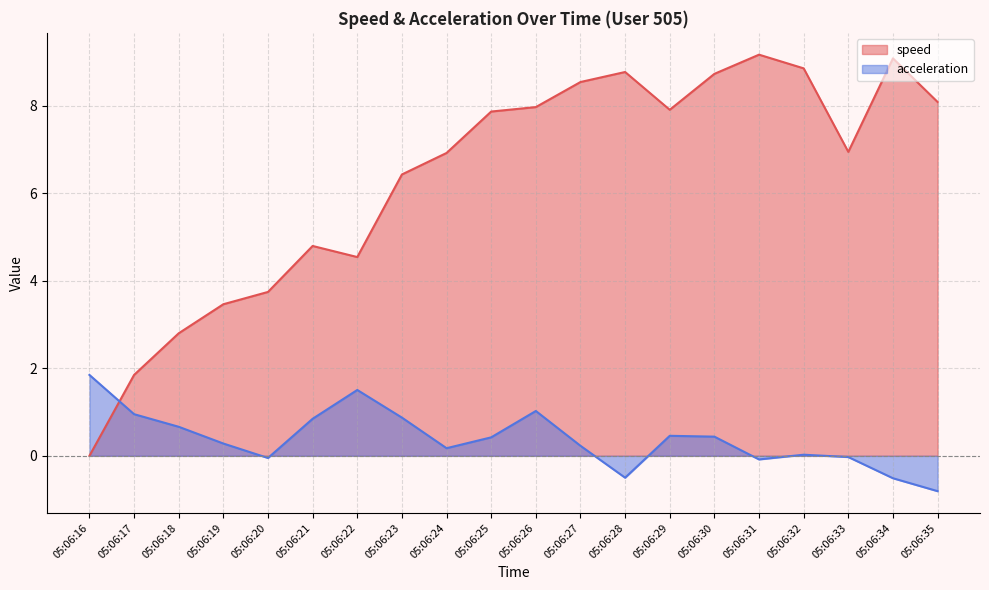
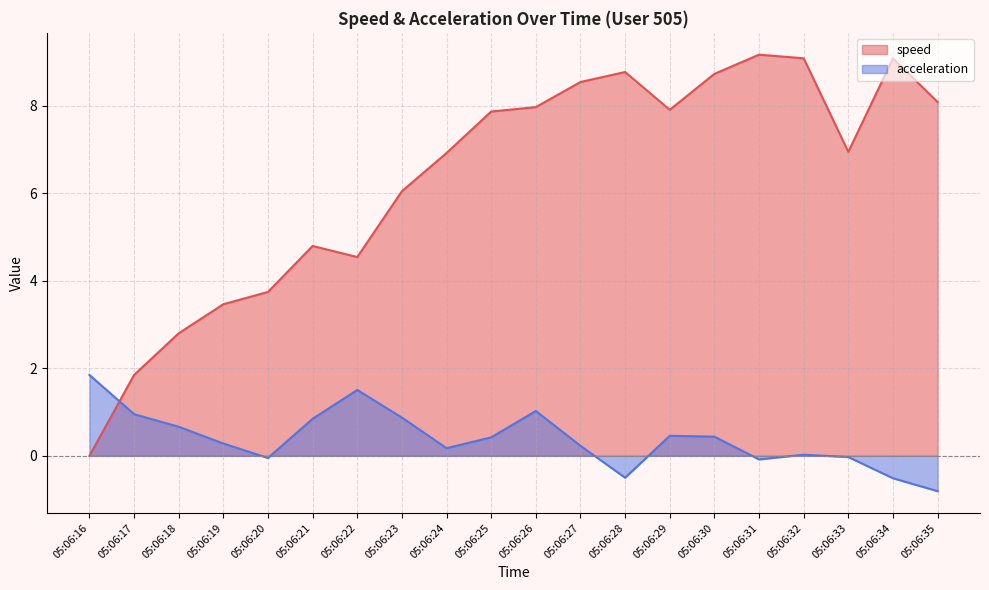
  {
    "speed": {
      "05:06:16": 0.0,
      "05:06:17": 1.8,
      "05:06:18": 2.8,
      "05:06:19": 3.5,
      "05:06:20": 3.7,
      "05:06:21": 4.8,
      "05:06:22": 4.5,
-     "05:06:23": 6.4,
+     "05:06:23": 6.0,
      "05:06:24": 6.9,
      "05:06:25": 7.9,
      "05:06:26": 8.0,
      "05:06:27": 8.5,
      "05:06:28": 8.8,
      "05:06:29": 7.9,
      "05:06:30": 8.7,
      "05:06:31": 9.2,
-     "05:06:32": 8.8,
+     "05:06:32": 9.1,
      "05:06:33": 6.9,
      "05:06:35": 8.1
    }
  }
